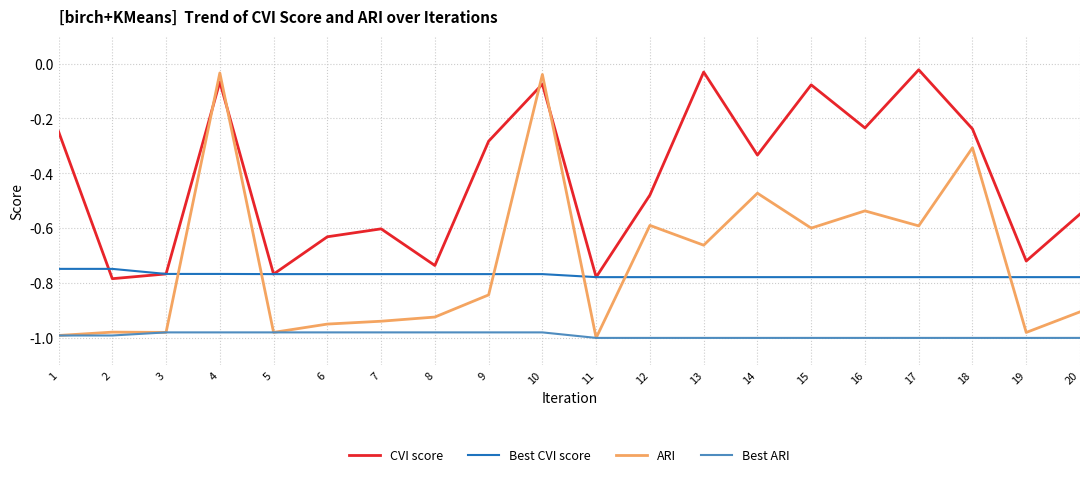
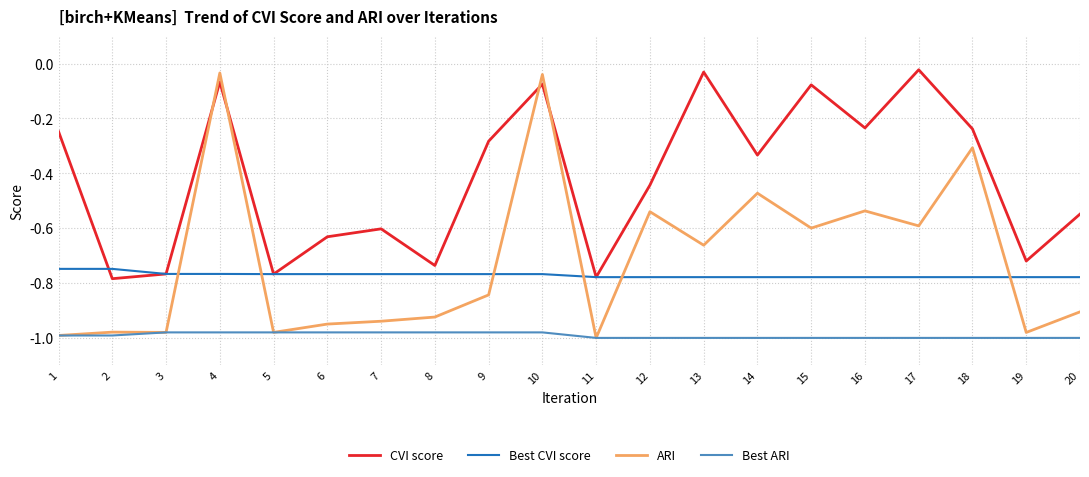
  {
    "CVI score": {
      "1": -0.25,
      "2": -0.78,
      "4": -0.07,
      "6": -0.63,
      "7": -0.60,
      "8": -0.74,
      "9": -0.28,
      "10": -0.07,
-     "12": -0.48,
+     "12": -0.44,
      "13": -0.03,
      "14": -0.33,
      "15": -0.08,
      "16": -0.23,
      "17": -0.02,
      "18": -0.24,
      "19": -0.72,
      "20": -0.55
    },
    "ARI": {
      "2": -0.98,
      "4": -0.03,
      "6": -0.95,
      "7": -0.94,
      "8": -0.92,
      "9": -0.84,
      "10": -0.04,
-     "12": -0.59,
+     "12": -0.54,
      "13": -0.66,
      "14": -0.47,
      "15": -0.60,
      "16": -0.54,
      "17": -0.59,
      "18": -0.31,
      "19": -0.98,
      "20": -0.91
    }
  }
